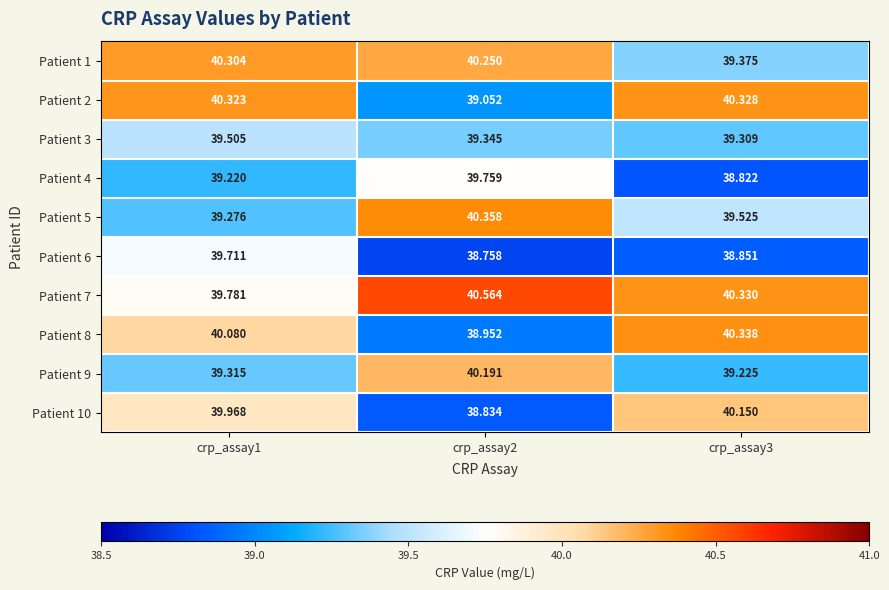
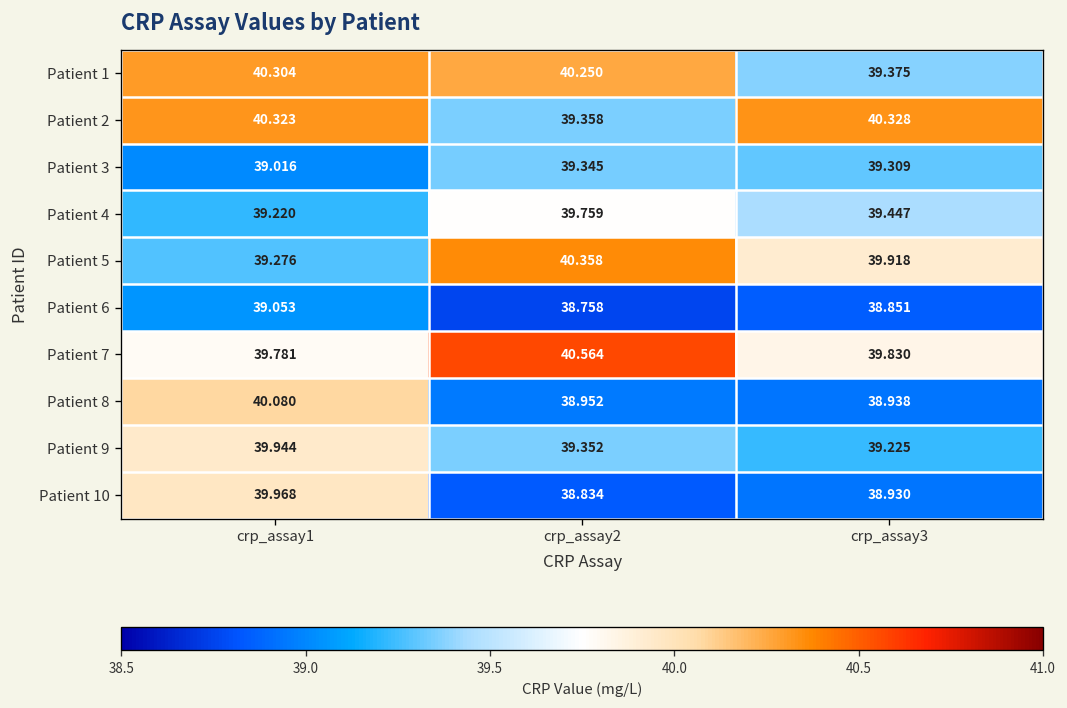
  {
    "Patient 1": {
      "crp_assay1": 40.304,
      "crp_assay2": 40.250,
      "crp_assay3": 39.375
    },
    "Patient 2": {
      "crp_assay1": 40.323,
-     "crp_assay2": 39.052,
+     "crp_assay2": 39.358,
      "crp_assay3": 40.328
    },
    "Patient 3": {
-     "crp_assay1": 39.505,
+     "crp_assay1": 39.016,
      "crp_assay2": 39.345,
      "crp_assay3": 39.309
    },
    "Patient 4": {
      "crp_assay1": 39.220,
      "crp_assay2": 39.759,
-     "crp_assay3": 38.822
+     "crp_assay3": 39.447
    },
    "Patient 5": {
      "crp_assay1": 39.276,
      "crp_assay2": 40.358,
-     "crp_assay3": 39.525
+     "crp_assay3": 39.918
    },
    "Patient 6": {
-     "crp_assay1": 39.711,
+     "crp_assay1": 39.053,
      "crp_assay2": 38.758,
      "crp_assay3": 38.851
    },
    "Patient 7": {
      "crp_assay1": 39.781,
      "crp_assay2": 40.564,
-     "crp_assay3": 40.330
+     "crp_assay3": 39.830
    },
    "Patient 8": {
      "crp_assay1": 40.080,
      "crp_assay2": 38.952,
-     "crp_assay3": 40.338
+     "crp_assay3": 38.938
    },
    "Patient 9": {
-     "crp_assay1": 39.315,
-     "crp_assay2": 40.191,
+     "crp_assay1": 39.944,
+     "crp_assay2": 39.352,
      "crp_assay3": 39.225
    },
    "Patient 10": {
      "crp_assay1": 39.968,
      "crp_assay2": 38.834,
-     "crp_assay3": 40.150
+     "crp_assay3": 38.930
    }
  }
